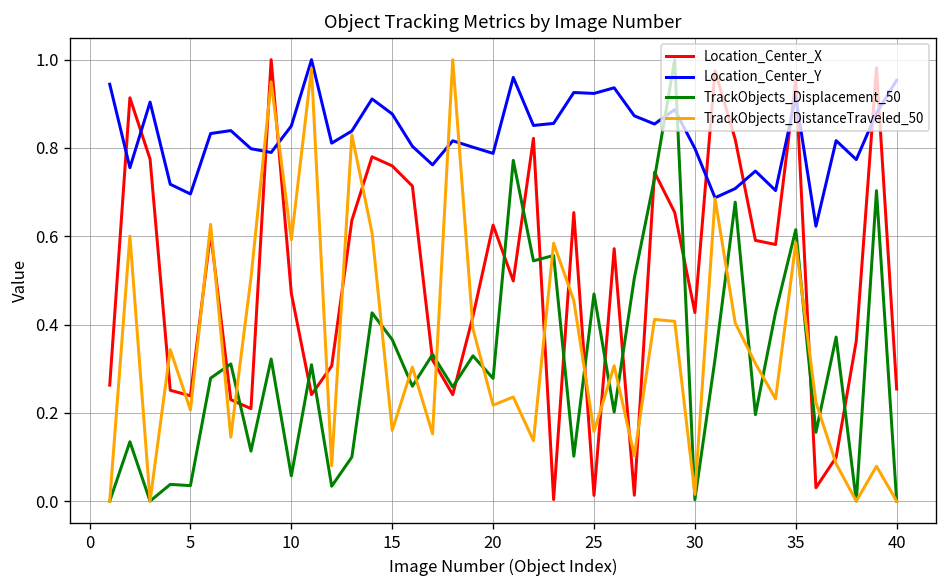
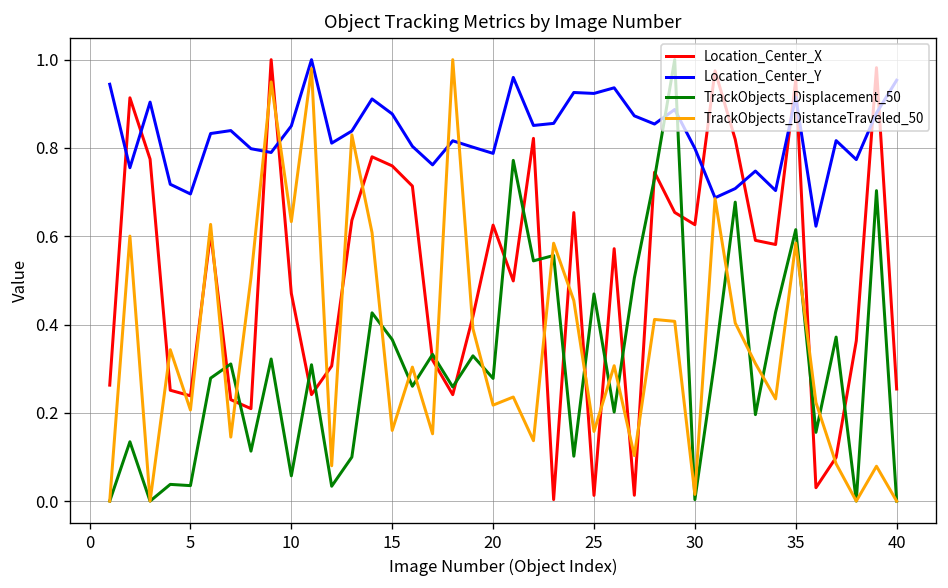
  {
    "Location_Center_X": {
      "5": 0.24,
      "10": 0.47,
      "15": 0.76,
      "20": 0.63,
      "25": 0.01,
-     "30": 0.43,
+     "30": 0.63,
      "40": 0.25
    },
    "Location_Center_Y": {
      "5": 0.70,
      "10": 0.85,
      "15": 0.88,
      "20": 0.79,
      "25": 0.92,
      "30": 0.80
    },
    "TrackObjects_Displacement_50": {
      "5": 0.04,
      "10": 0.06,
      "15": 0.37,
      "20": 0.28,
      "25": 0.47,
      "30": 0.00,
      "35": 0.61
    },
    "TrackObjects_DistanceTraveled_50": {
      "5": 0.21,
-     "10": 0.59,
+     "10": 0.63,
      "15": 0.16,
      "20": 0.22,
      "25": 0.16,
      "30": 0.02,
      "35": 0.58
    }
  }
